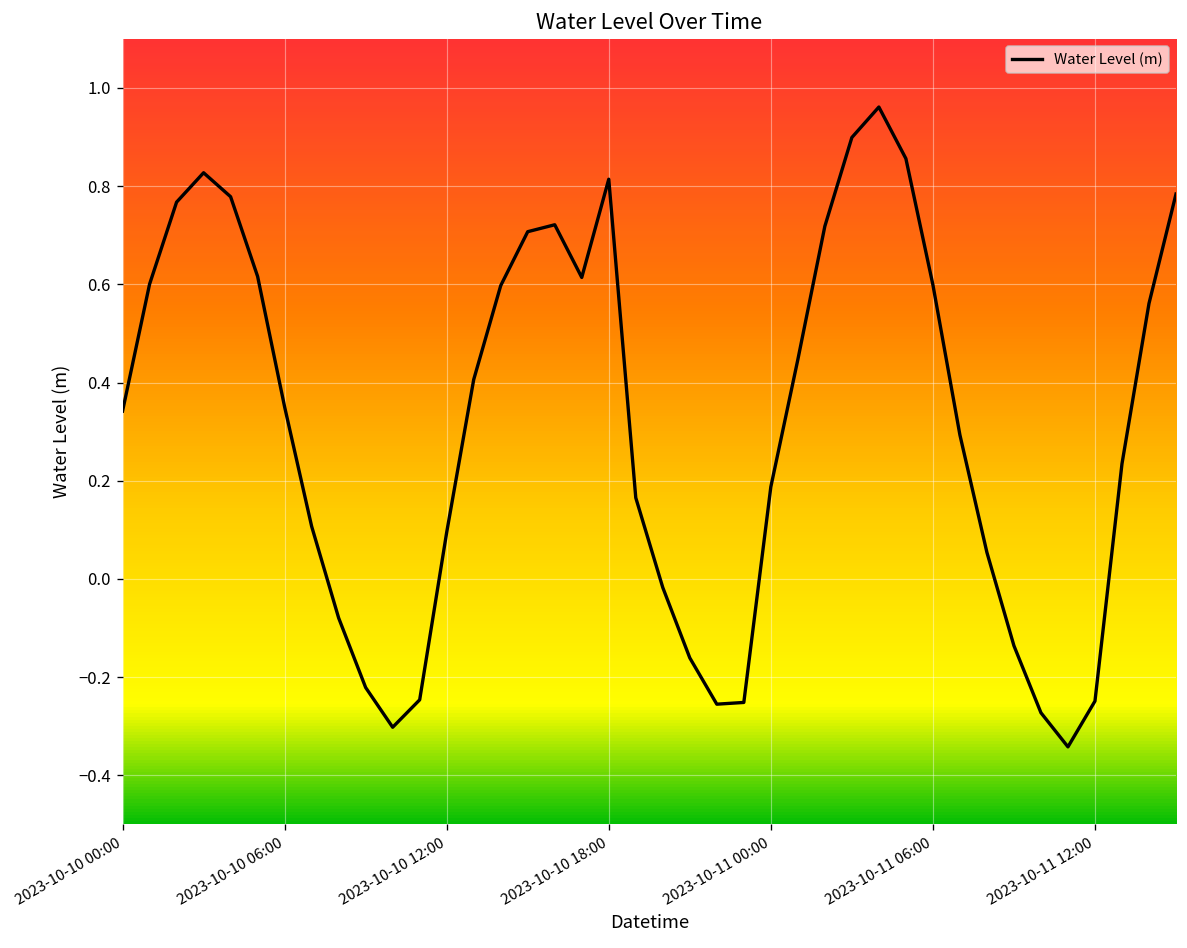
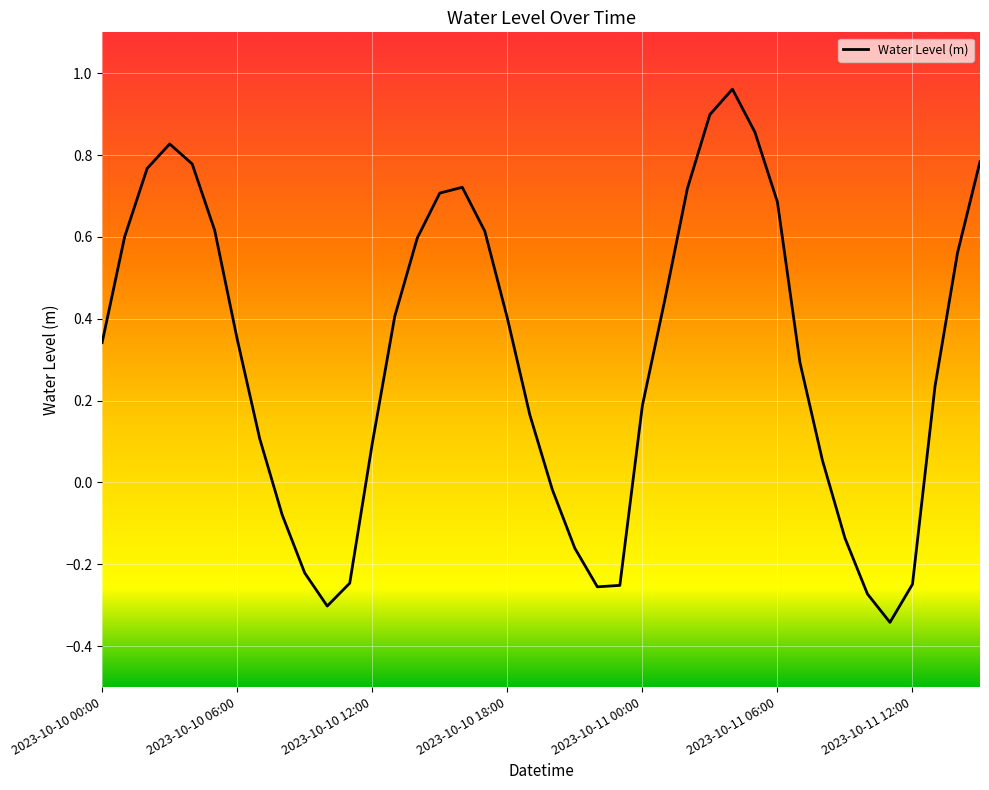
  {
    "2023-10-10 00:00": 0.34,
    "2023-10-10 06:00": 0.35,
    "2023-10-10 12:00": 0.09,
-   "2023-10-10 18:00": 0.81,
+   "2023-10-10 18:00": 0.40,
    "2023-10-11 00:00": 0.19,
-   "2023-10-11 06:00": 0.60,
+   "2023-10-11 06:00": 0.69,
    "2023-10-11 12:00": -0.25
  }
